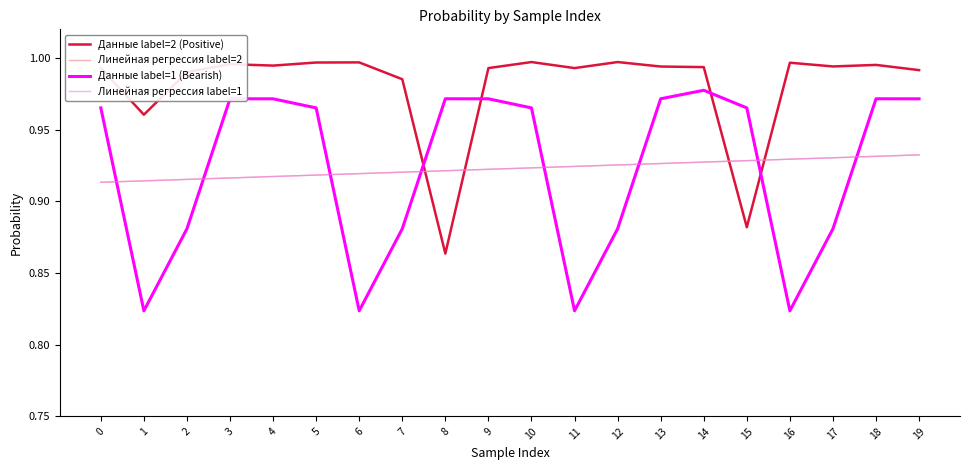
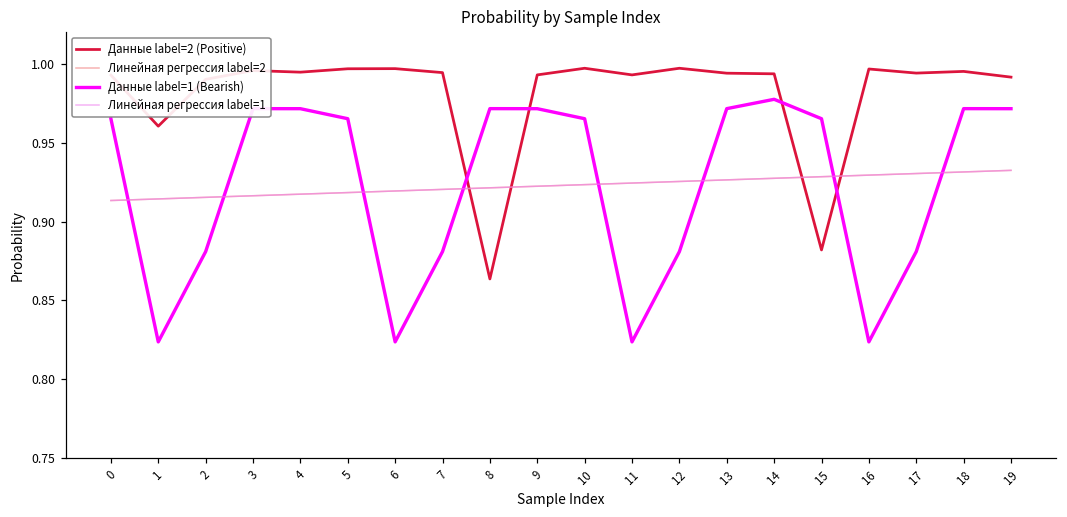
  {
    "Данные label=2 (Positive)": {
      "1": 0.960,
      "4": 0.995,
      "5": 0.997,
      "6": 0.997,
-     "7": 0.985,
+     "7": 0.994,
      "8": 0.864,
      "9": 0.993,
      "10": 0.997,
      "11": 0.993,
      "12": 0.997,
      "13": 0.994,
      "14": 0.994,
      "15": 0.882,
      "16": 0.997,
      "17": 0.994,
      "18": 0.995,
      "19": 0.992
    },
    "Линейная регрессия label=1": {
      "0": 0.913,
      "1": 0.914,
      "2": 0.915,
      "3": 0.916,
      "4": 0.917,
      "5": 0.918,
      "6": 0.919,
      "7": 0.920,
      "8": 0.921,
      "9": 0.922,
      "10": 0.923,
      "11": 0.924,
      "12": 0.925,
      "13": 0.926,
      "14": 0.927,
      "15": 0.928,
      "16": 0.929,
      "17": 0.930,
      "18": 0.931,
      "19": 0.932
    },
    "Данные label=1 (Bearish)": {
      "0": 0.965,
      "1": 0.824,
      "2": 0.881,
      "4": 0.972,
      "5": 0.965,
      "6": 0.824,
      "7": 0.881,
      "8": 0.972,
      "9": 0.972,
      "10": 0.965,
      "11": 0.824,
      "12": 0.881,
      "13": 0.972,
      "14": 0.977,
      "15": 0.965,
      "16": 0.824,
      "17": 0.881,
      "18": 0.972,
      "19": 0.972
    }
  }
